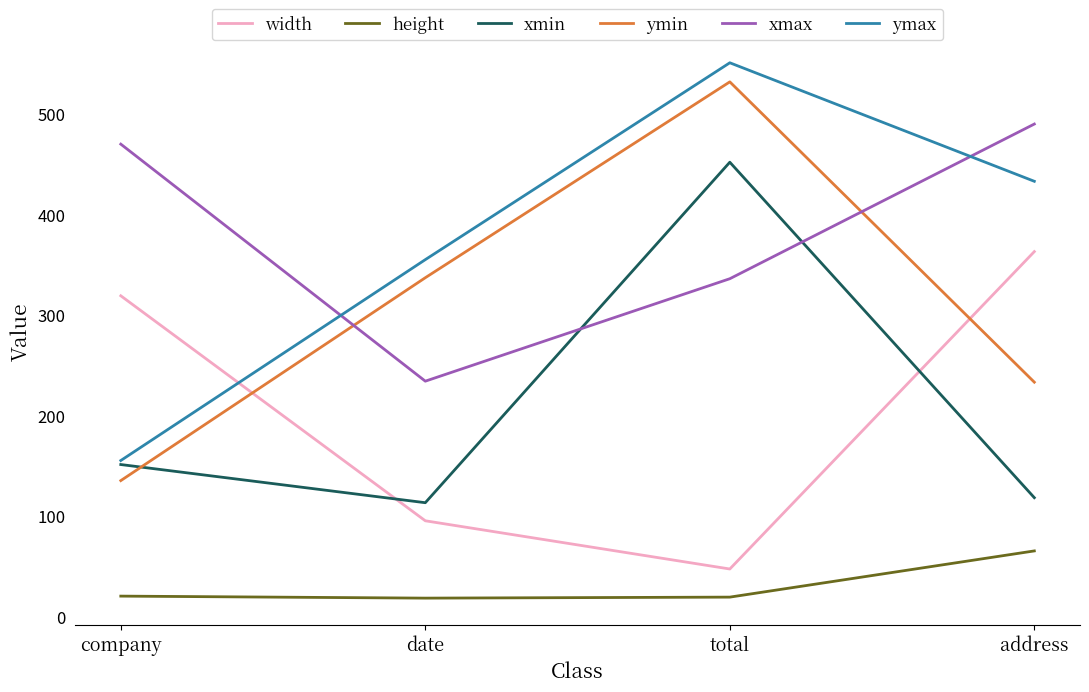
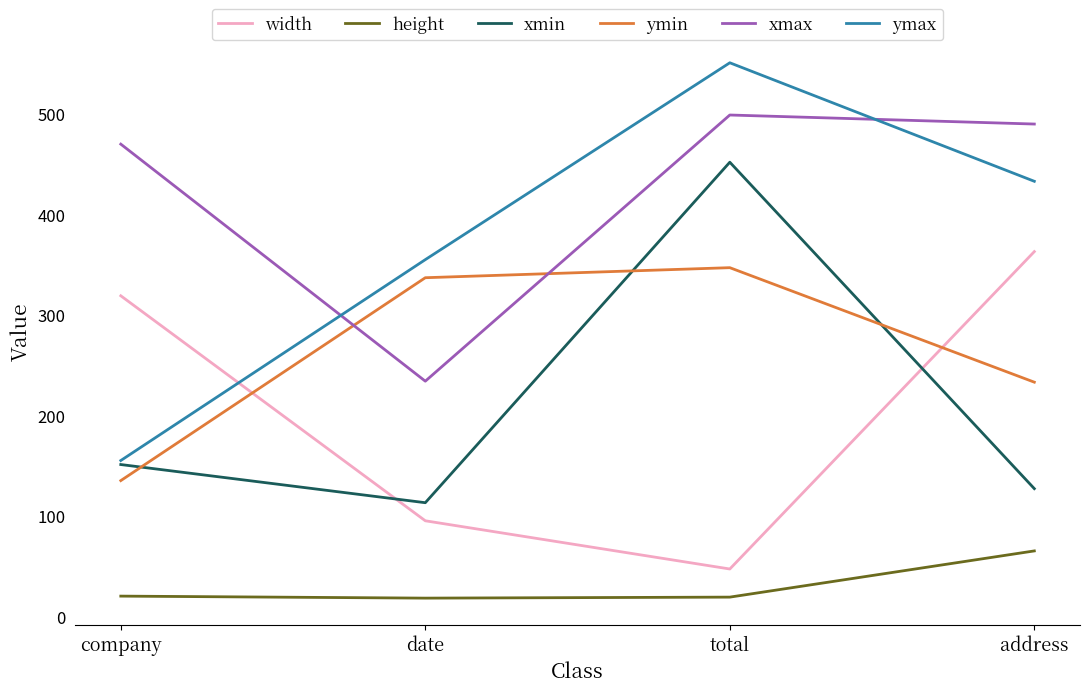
  {
    "width": {
      "company": 319,
      "date": 95,
      "total": 47,
      "address": 363
    },
    "height": {
      "company": 20,
      "date": 18,
      "total": 19,
      "address": 65
    },
    "xmin": {
      "company": 151,
      "date": 113,
      "total": 452,
-     "address": 118
+     "address": 127
    },
    "ymin": {
      "company": 135,
      "date": 337,
-     "total": 532,
+     "total": 347,
      "address": 233
    },
    "xmax": {
      "company": 470,
      "date": 234,
-     "total": 336,
+     "total": 499,
      "address": 490
    },
    "ymax": {
      "company": 155,
      "date": 355,
      "total": 551,
      "address": 433
    }
  }
